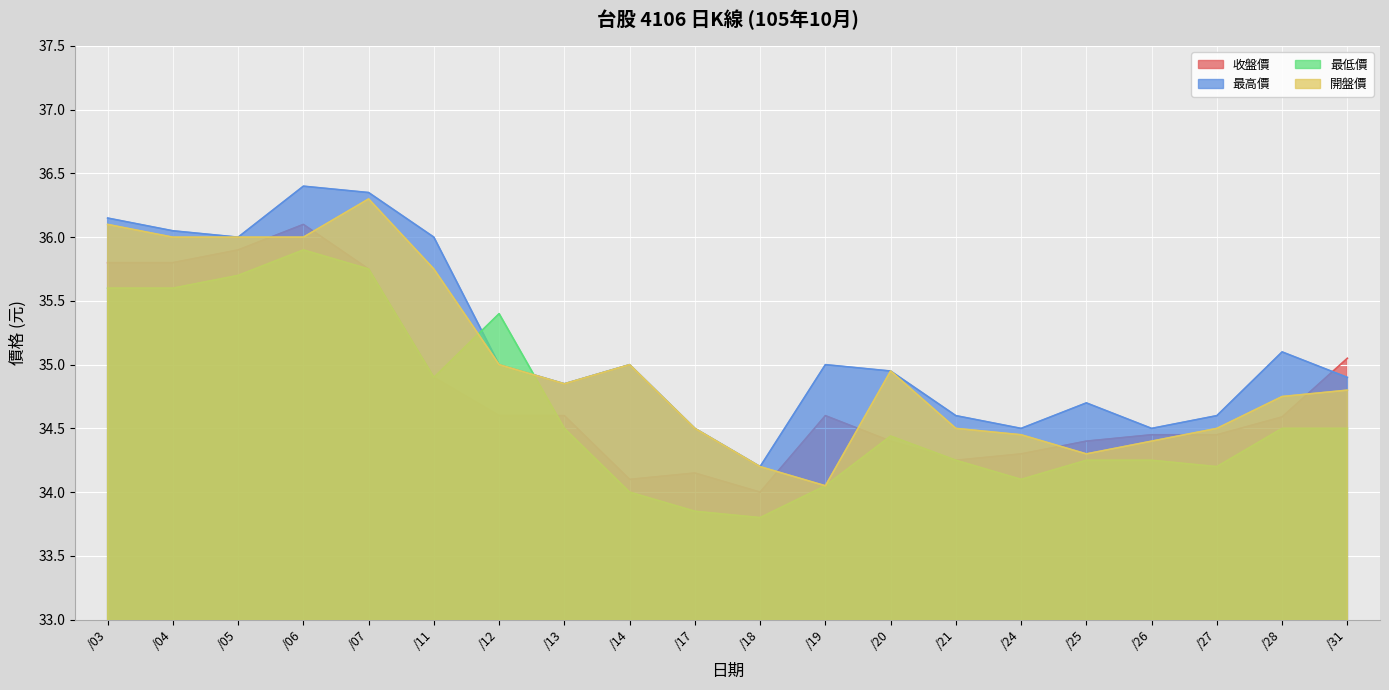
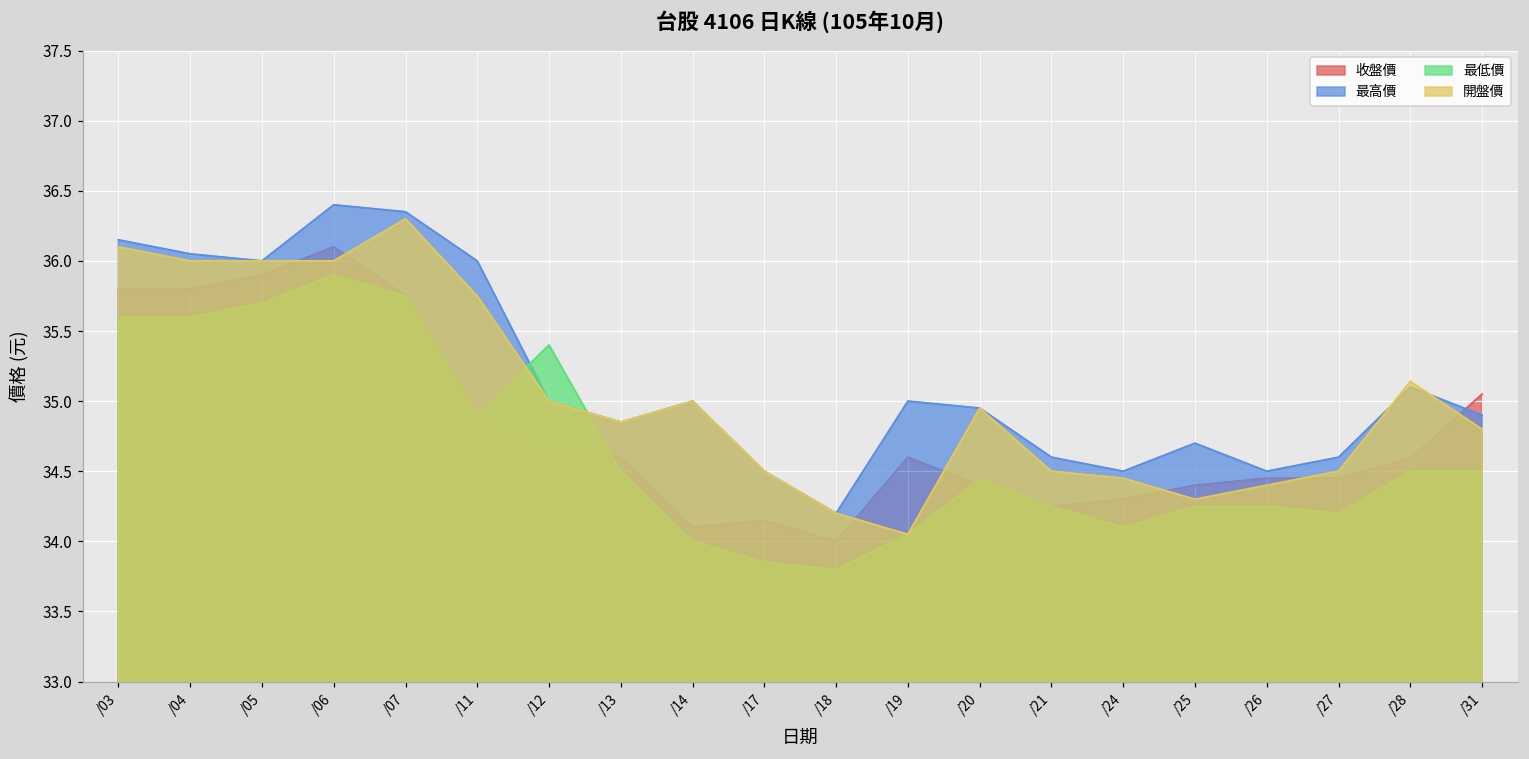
  {
    "收盤價": {
      "/03": 35.80,
      "/04": 35.80,
      "/05": 35.90,
      "/06": 36.10,
      "/12": 34.60,
      "/13": 34.60,
      "/14": 34.10,
      "/17": 34.15,
      "/18": 34.00,
      "/19": 34.60,
      "/20": 34.40,
      "/24": 34.30,
      "/25": 34.40,
      "/26": 34.45,
      "/27": 34.45,
      "/28": 34.59,
      "/31": 35.05
    },
    "最高價": {
      "/03": 36.15,
      "/04": 36.05,
      "/06": 36.40,
      "/07": 36.35,
      "/11": 36.00,
      "/19": 35.00,
      "/21": 34.60,
      "/24": 34.50,
      "/25": 34.70,
      "/26": 34.50,
      "/27": 34.60,
      "/28": 35.10,
      "/31": 34.90
    },
    "最低價": {
      "/03": 35.60,
      "/04": 35.60,
      "/05": 35.70,
      "/06": 35.90,
      "/12": 35.40,
      "/13": 34.50,
      "/14": 34.00,
      "/17": 33.85,
      "/18": 33.80,
      "/20": 34.44,
      "/24": 34.10,
      "/25": 34.25,
      "/26": 34.25,
      "/27": 34.20,
      "/28": 34.50,
      "/31": 34.50
    },
    "開盤價": {
      "/03": 36.10,
      "/04": 36.00,
      "/06": 36.00,
      "/07": 36.30,
      "/11": 35.75,
      "/21": 34.50,
      "/24": 34.45,
      "/25": 34.30,
      "/26": 34.40,
      "/27": 34.50,
-     "/28": 34.75,
+     "/28": 35.14,
      "/31": 34.80
    }
  }
